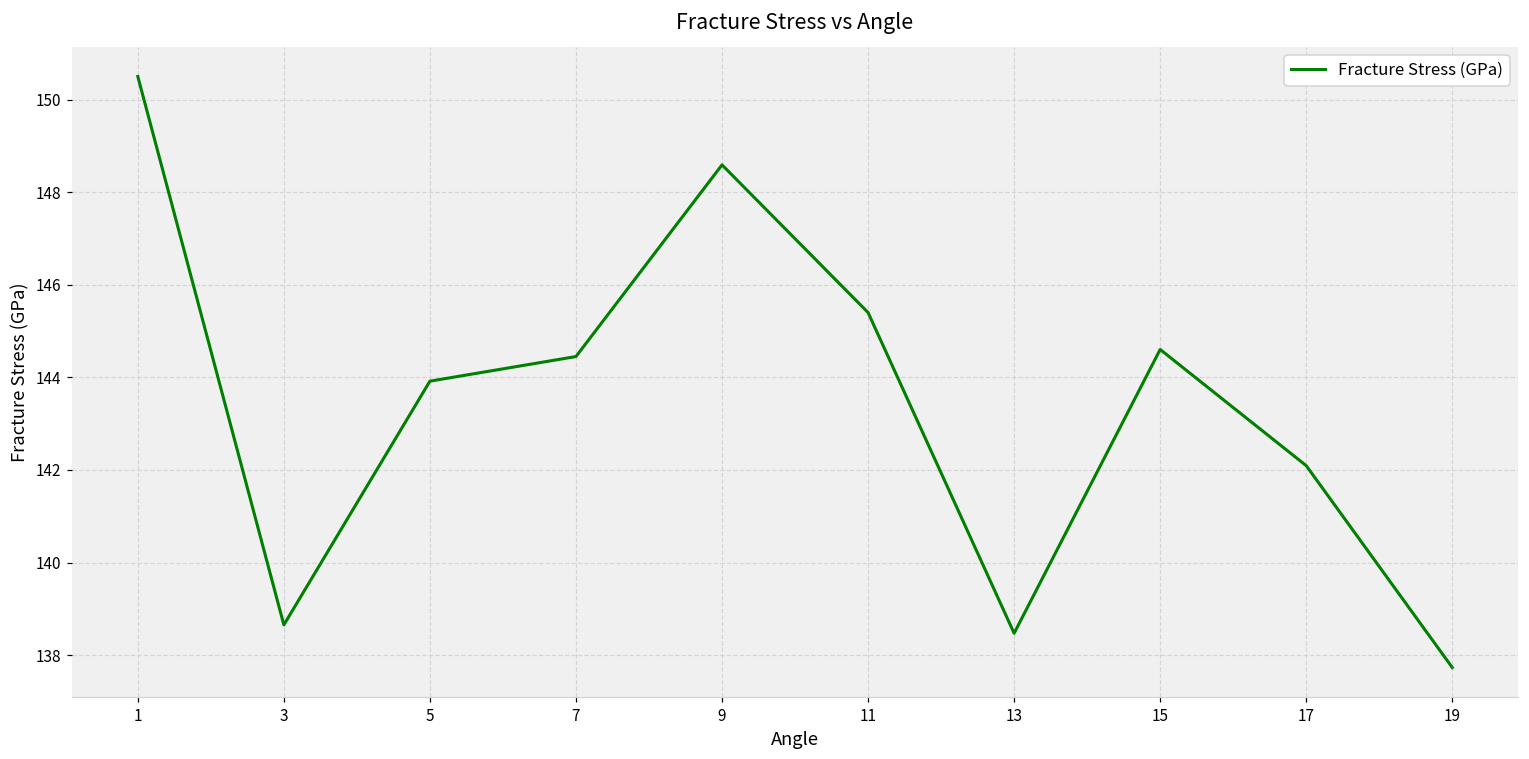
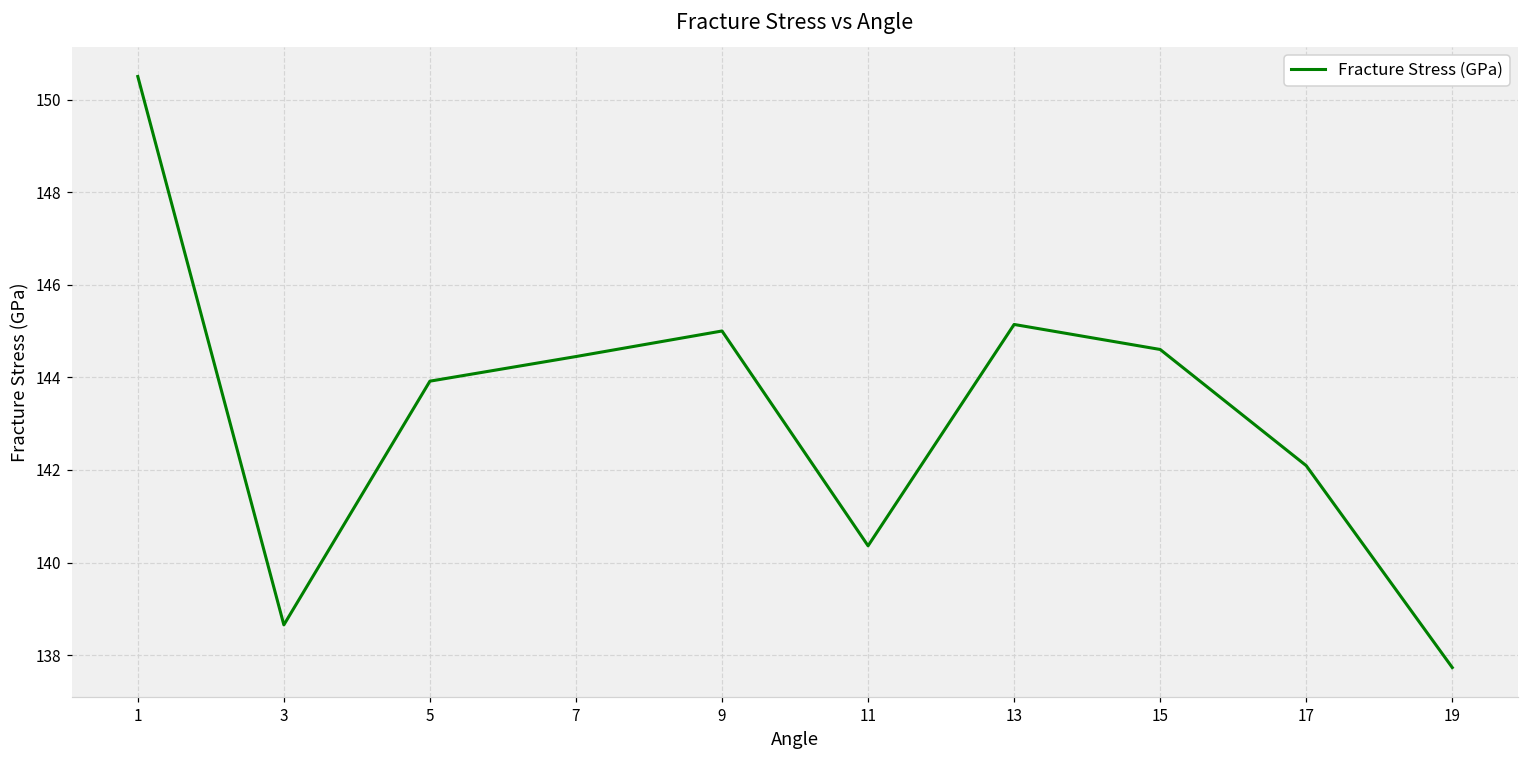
  {
    "1": 150.5,
    "3": 138.7,
    "5": 143.9,
    "7": 144.5,
-   "9": 148.6,
-   "11": 145.4,
-   "13": 138.5,
+   "9": 145.0,
+   "11": 140.4,
+   "13": 145.1,
    "15": 144.6,
    "17": 142.1,
    "19": 137.7
  }
